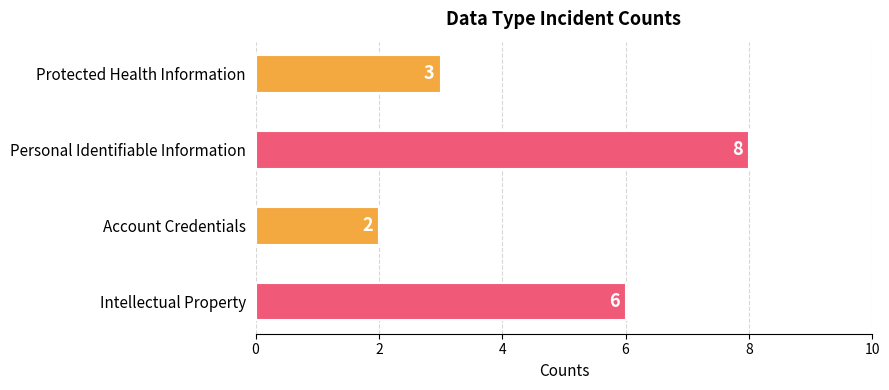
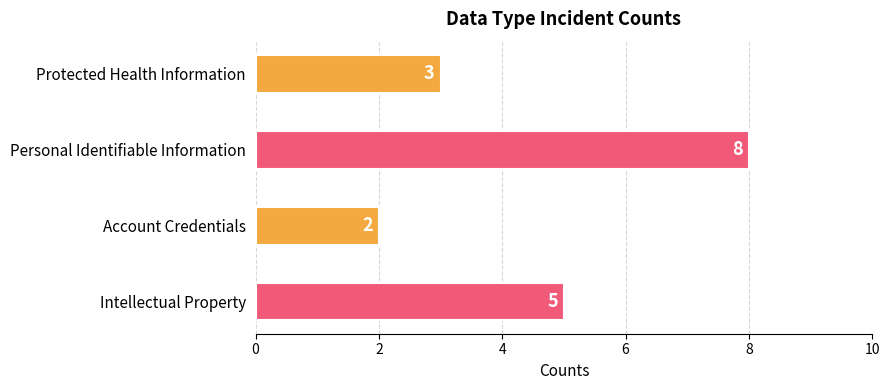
  {
    "Protected Health Information": 3,
    "Personal Identifiable Information": 8,
    "Account Credentials": 2,
-   "Intellectual Property": 6
+   "Intellectual Property": 5
  }
